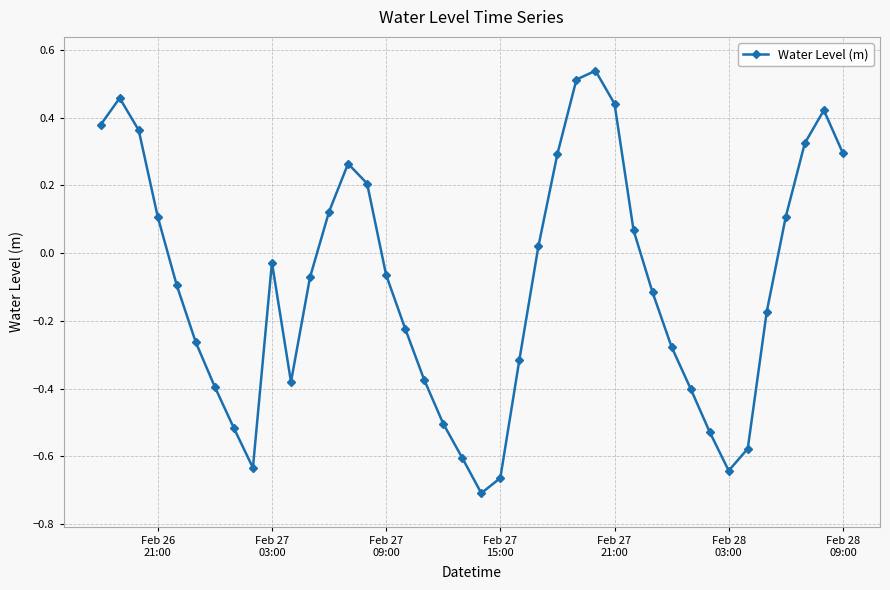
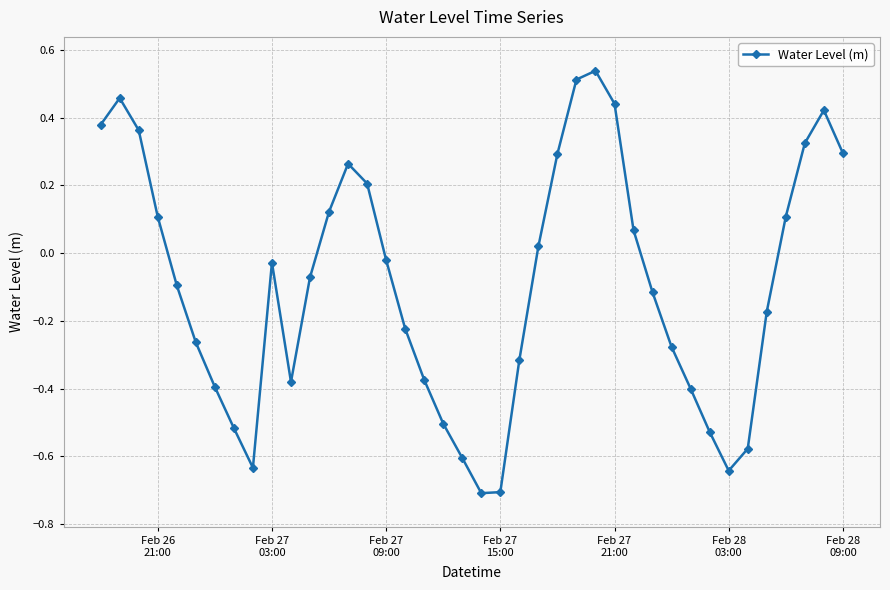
  {
    "Feb 26 21:00": 0.11,
    "Feb 27 03:00": -0.03,
-   "Feb 27 09:00": -0.06,
-   "Feb 27 15:00": -0.66,
+   "Feb 27 09:00": -0.02,
+   "Feb 27 15:00": -0.71,
    "Feb 27 21:00": 0.44,
    "Feb 28 03:00": -0.64,
    "Feb 28 09:00": 0.30
  }
